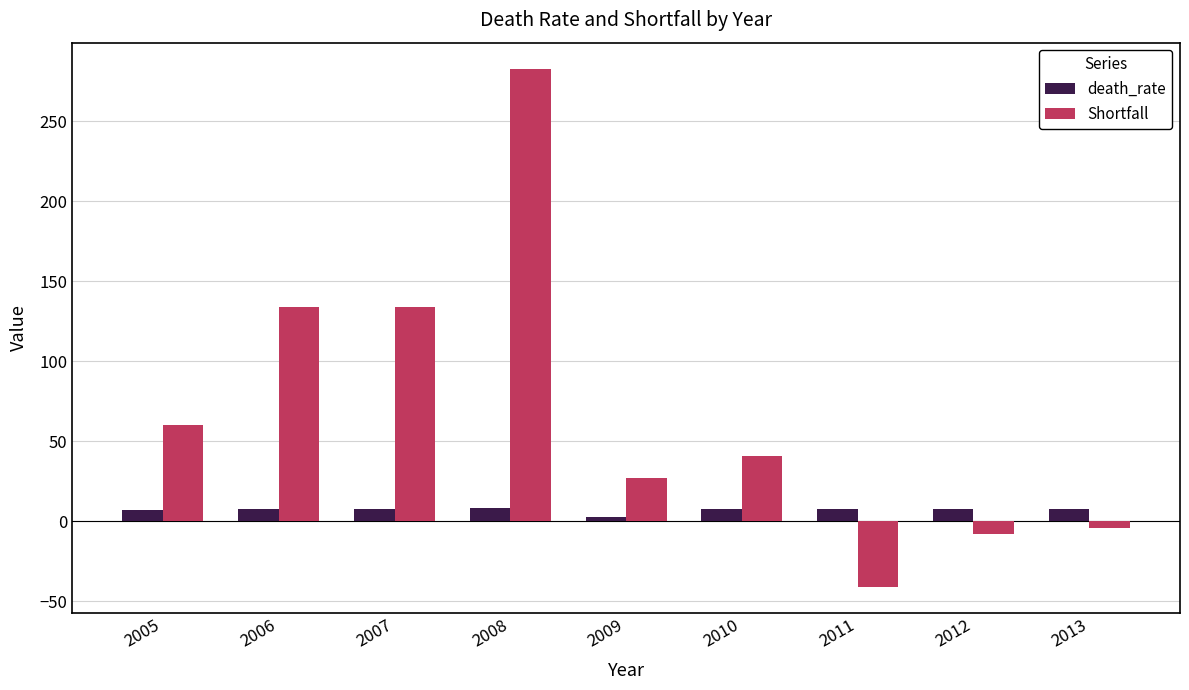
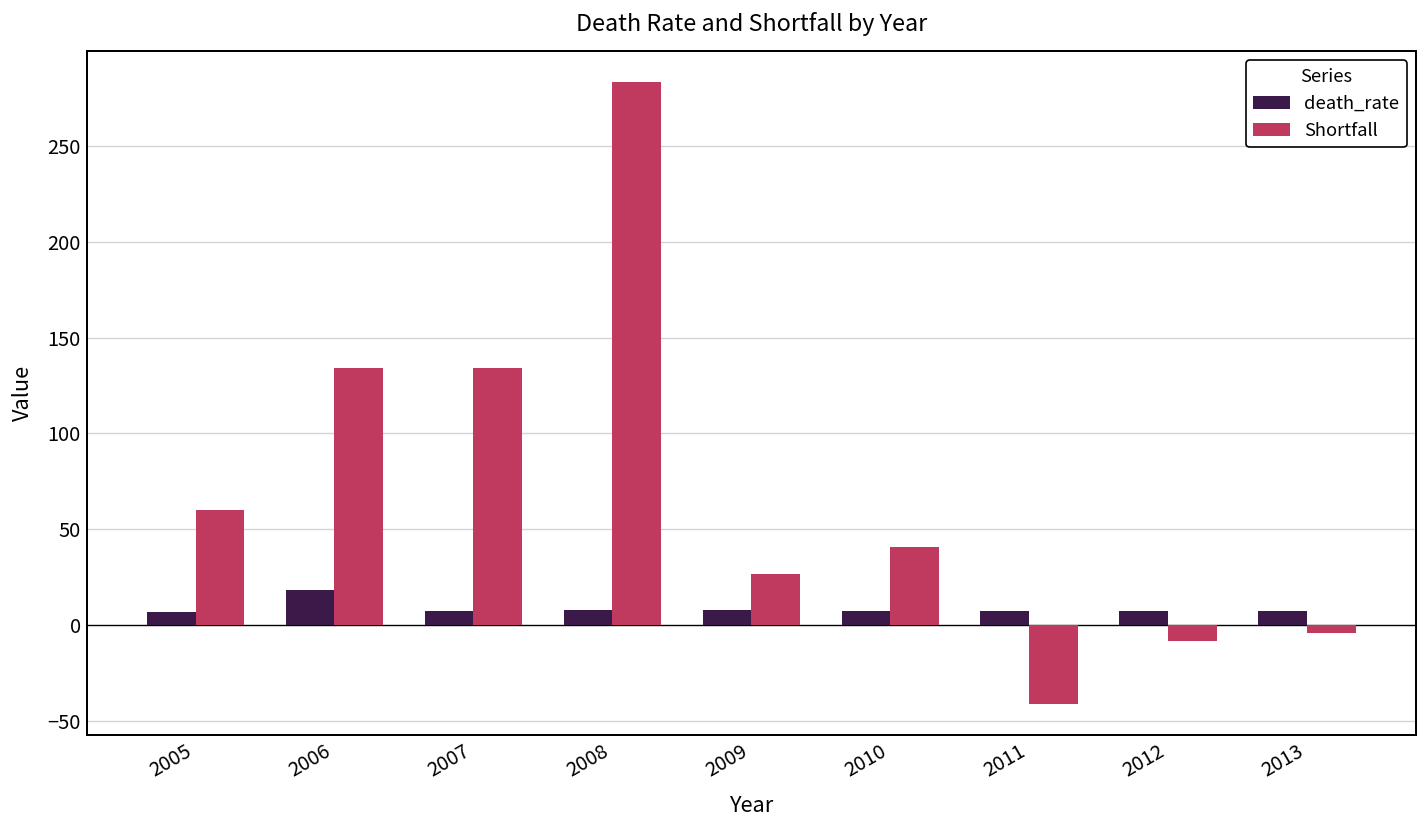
  {
    "death_rate": {
      "2005": 7,
-     "2006": 7,
+     "2006": 19,
      "2007": 8,
      "2008": 8,
-     "2009": 3,
+     "2009": 8,
      "2010": 8,
      "2011": 8,
      "2012": 8,
      "2013": 8
    },
    "Shortfall": {
      "2005": 60,
      "2006": 134,
      "2007": 134,
      "2008": 283,
      "2009": 27,
      "2010": 41,
      "2011": -41,
      "2012": -8,
      "2013": -4
    }
  }
